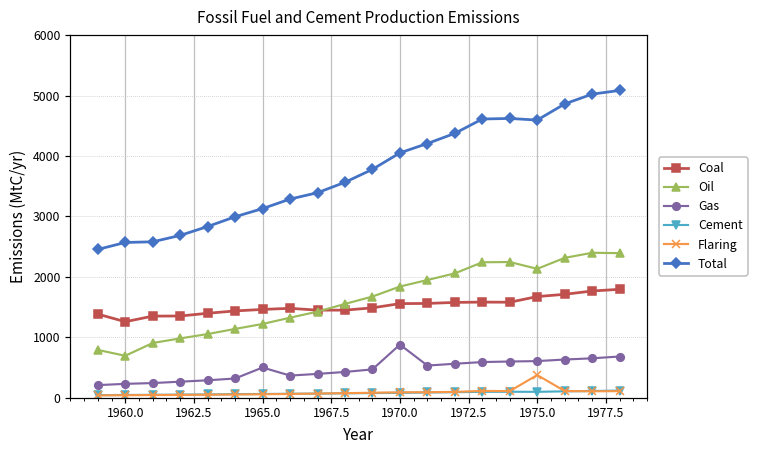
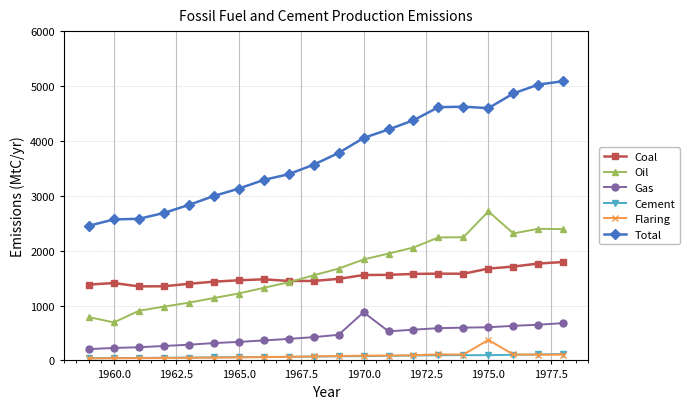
  {
    "Coal": {
-     "1960.0": 1300,
+     "1960.0": 1400,
      "1965.0": 1500,
      "1970.0": 1600,
      "1975.0": 1700
    },
    "Oil": {
      "1960.0": 700,
      "1965.0": 1200,
      "1970.0": 1800,
-     "1975.0": 2100
+     "1975.0": 2700
    },
    "Gas": {
      "1960.0": 200,
-     "1965.0": 500,
+     "1965.0": 300,
      "1970.0": 900,
      "1975.0": 600
    },
    "Flaring": {
      "1975.0": 400
    }
  }
